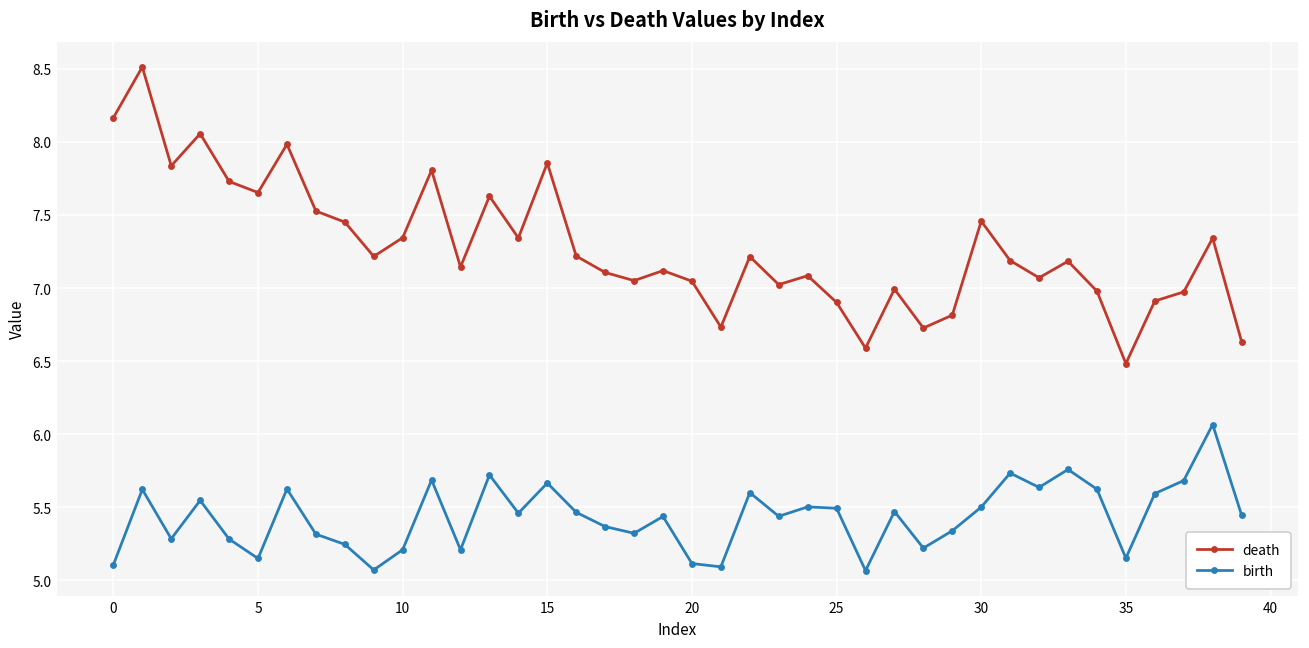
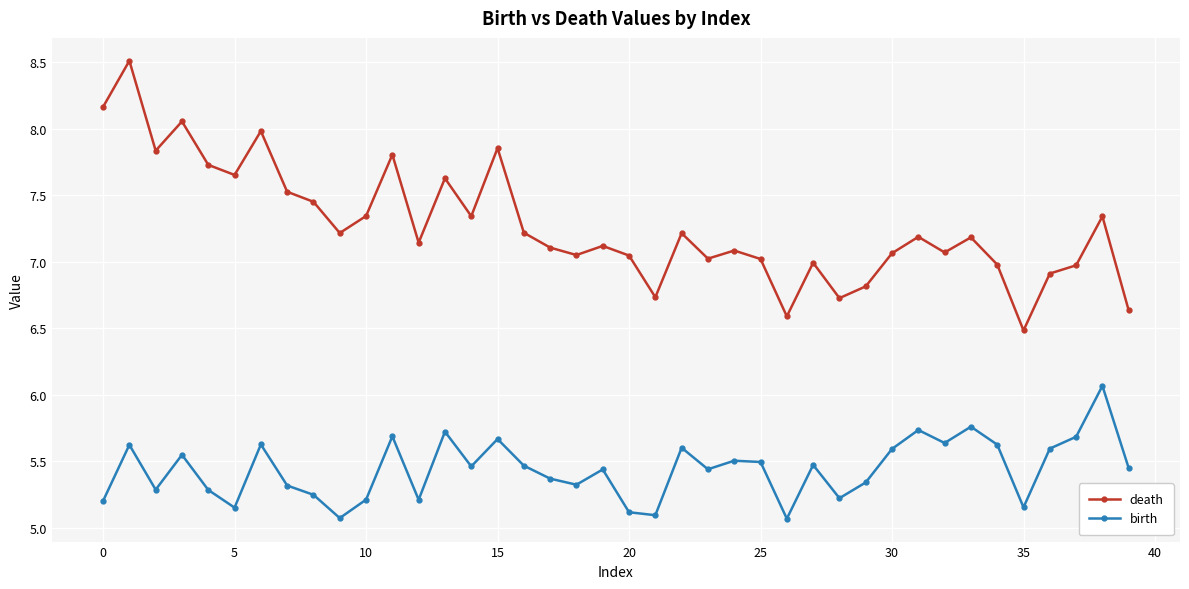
  {
    "death": {
      "0": 8.16,
      "5": 7.65,
      "10": 7.34,
      "15": 7.85,
      "20": 7.05,
-     "25": 6.90,
-     "30": 7.46,
+     "25": 7.02,
+     "30": 7.06,
      "35": 6.48
    },
    "birth": {
-     "0": 5.11,
+     "0": 5.20,
      "5": 5.15,
      "10": 5.21,
      "15": 5.67,
      "20": 5.12,
      "25": 5.49,
-     "30": 5.50,
+     "30": 5.59,
      "35": 5.15
    }
  }
